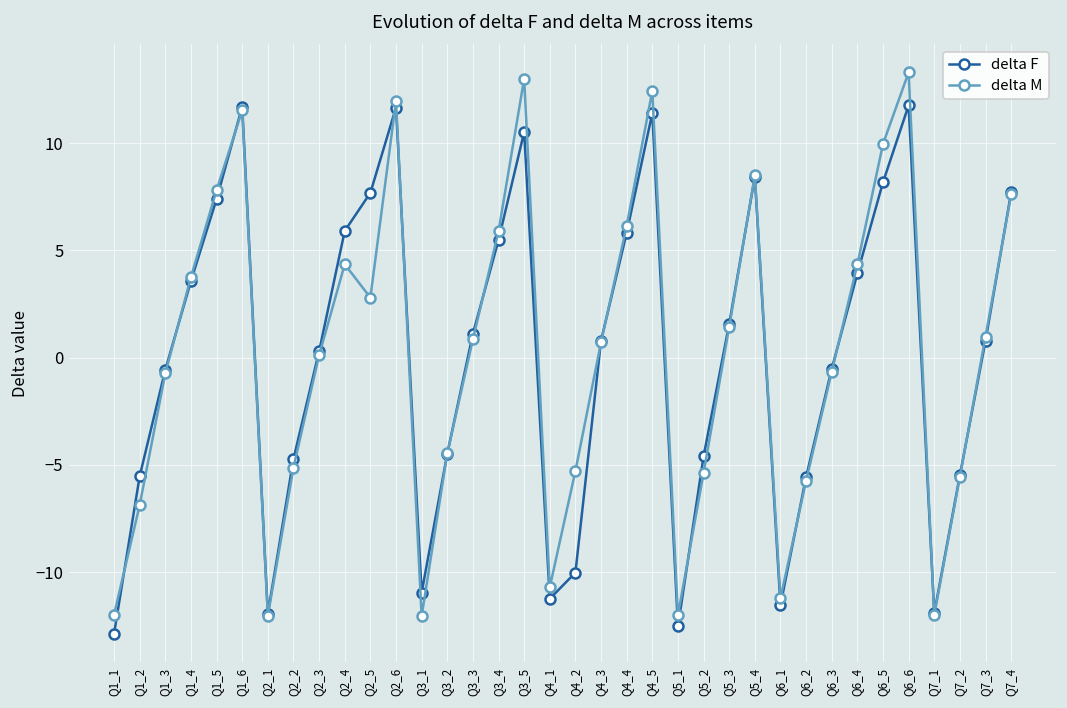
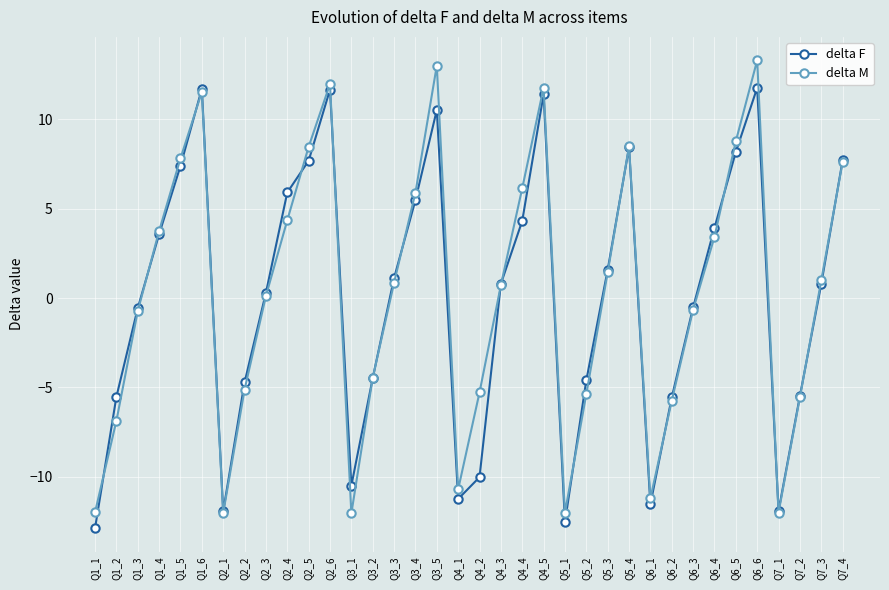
  {
    "delta F": {
      "Q1_1": -12.9,
      "Q1_2": -5.5,
      "Q1_3": -0.6,
      "Q1_4": 3.6,
      "Q1_5": 7.4,
      "Q1_6": 11.7,
      "Q2_2": -4.7,
      "Q2_3": 0.3,
      "Q2_4": 5.9,
      "Q2_5": 7.7,
      "Q2_6": 11.7,
-     "Q3_1": -11.0,
+     "Q3_1": -10.5,
      "Q3_3": 1.1,
      "Q3_4": 5.5,
      "Q3_5": 10.5,
      "Q4_1": -11.2,
      "Q4_2": -10.0,
-     "Q4_4": 5.8,
+     "Q4_4": 4.3,
      "Q4_5": 11.4,
      "Q5_1": -12.5,
      "Q5_2": -4.6,
      "Q6_1": -11.5,
      "Q6_2": -5.6,
      "Q6_4": 3.9,
      "Q6_5": 8.2,
      "Q6_6": 11.8,
      "Q7_3": 0.8
    },
    "delta M": {
      "Q1_1": -12.0,
      "Q1_2": -6.9,
      "Q1_3": -0.7,
      "Q1_4": 3.8,
      "Q1_5": 7.8,
      "Q1_6": 11.5,
      "Q2_2": -5.1,
      "Q2_3": 0.1,
      "Q2_4": 4.4,
-     "Q2_5": 2.8,
+     "Q2_5": 8.5,
      "Q2_6": 12.0,
      "Q3_1": -12.1,
      "Q3_3": 0.9,
      "Q3_4": 5.9,
      "Q3_5": 13.0,
      "Q4_1": -10.7,
      "Q4_2": -5.3,
      "Q4_4": 6.1,
-     "Q4_5": 12.4,
+     "Q4_5": 11.8,
      "Q5_1": -12.0,
      "Q5_2": -5.4,
      "Q6_1": -11.2,
      "Q6_2": -5.7,
-     "Q6_4": 4.3,
-     "Q6_5": 10.0,
+     "Q6_4": 3.4,
+     "Q6_5": 8.8,
      "Q6_6": 13.3,
      "Q7_3": 1.0
    }
  }
